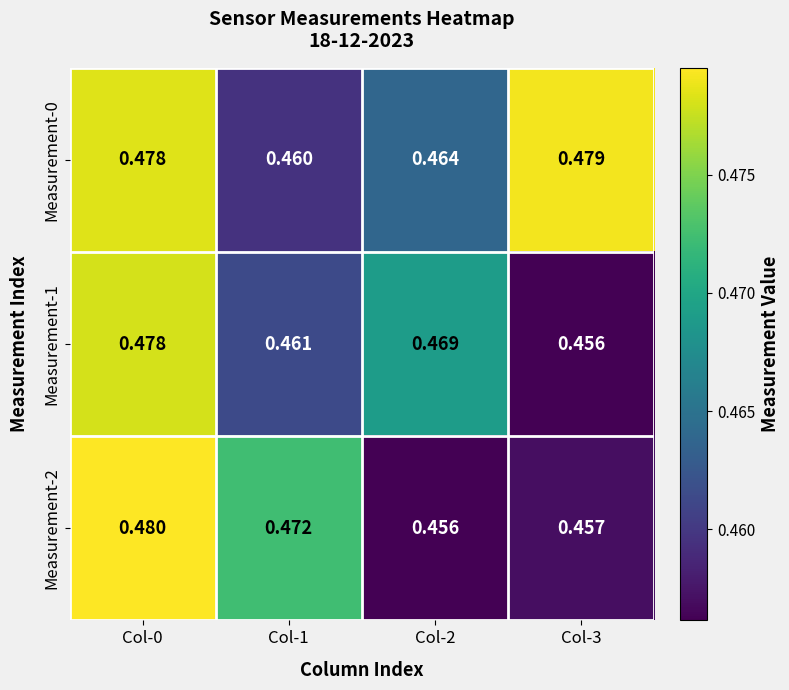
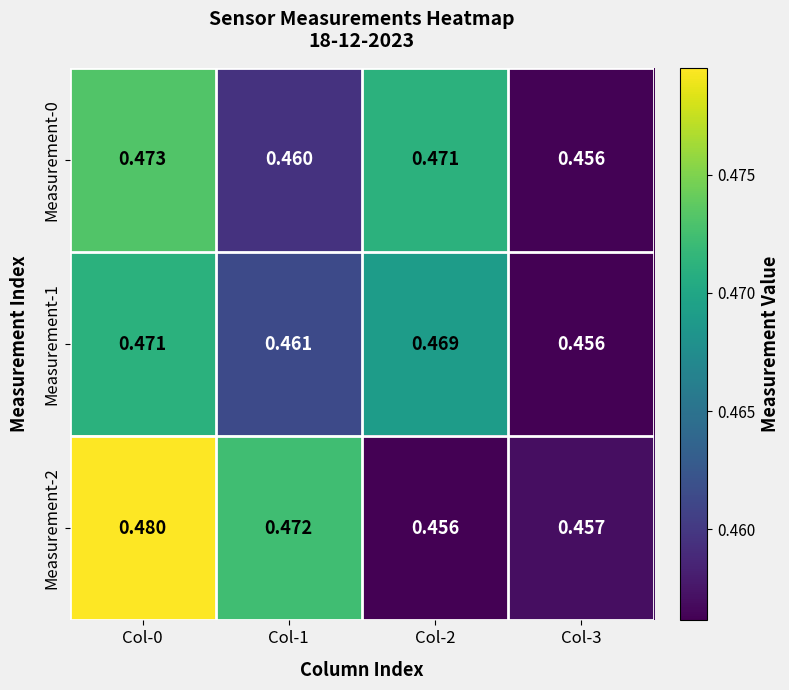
  {
    "Measurement-0": {
-     "Col-0": 0.478,
+     "Col-0": 0.473,
      "Col-1": 0.460,
-     "Col-2": 0.464,
-     "Col-3": 0.479
+     "Col-2": 0.471,
+     "Col-3": 0.456
    },
    "Measurement-1": {
-     "Col-0": 0.478,
+     "Col-0": 0.471,
      "Col-1": 0.461,
      "Col-2": 0.469,
      "Col-3": 0.456
    },
    "Measurement-2": {
      "Col-0": 0.480,
      "Col-1": 0.472,
      "Col-2": 0.456,
      "Col-3": 0.457
    }
  }
